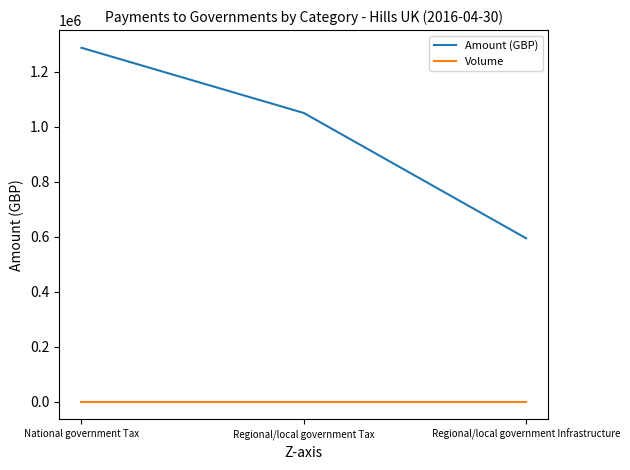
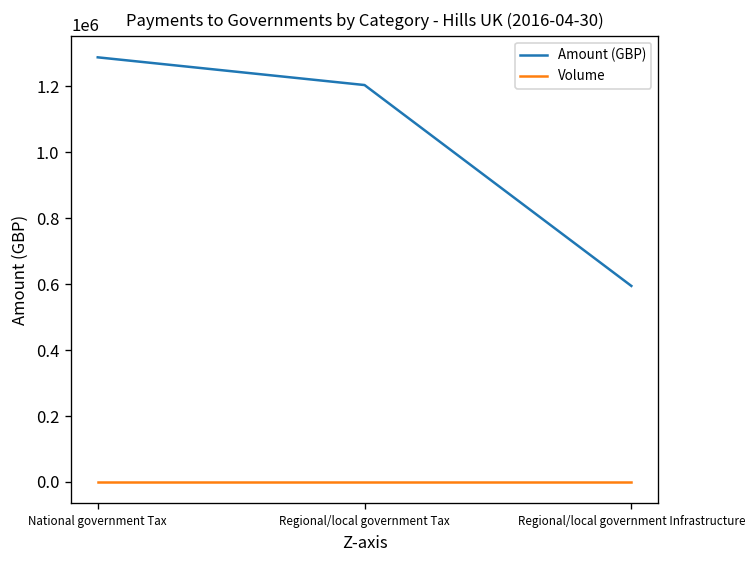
  {
    "Amount (GBP)": {
      "National government Tax": 1290000,
-     "Regional/local government Tax": 1050000,
+     "Regional/local government Tax": 1200000,
      "Regional/local government Infrastructure": 590000
    },
    "Volume": {
      "National government Tax": 0,
      "Regional/local government Tax": 0,
      "Regional/local government Infrastructure": 0
    }
  }
